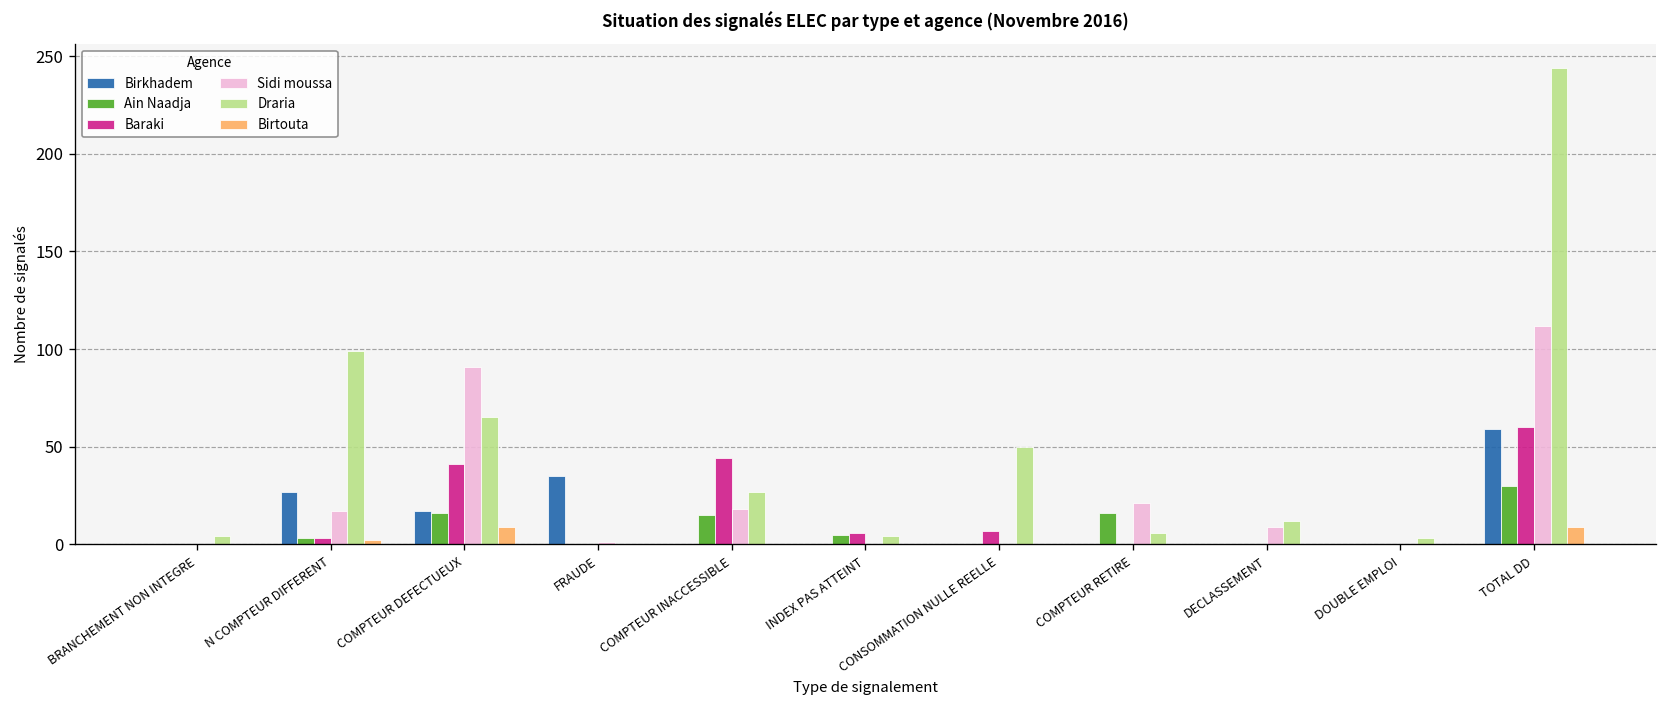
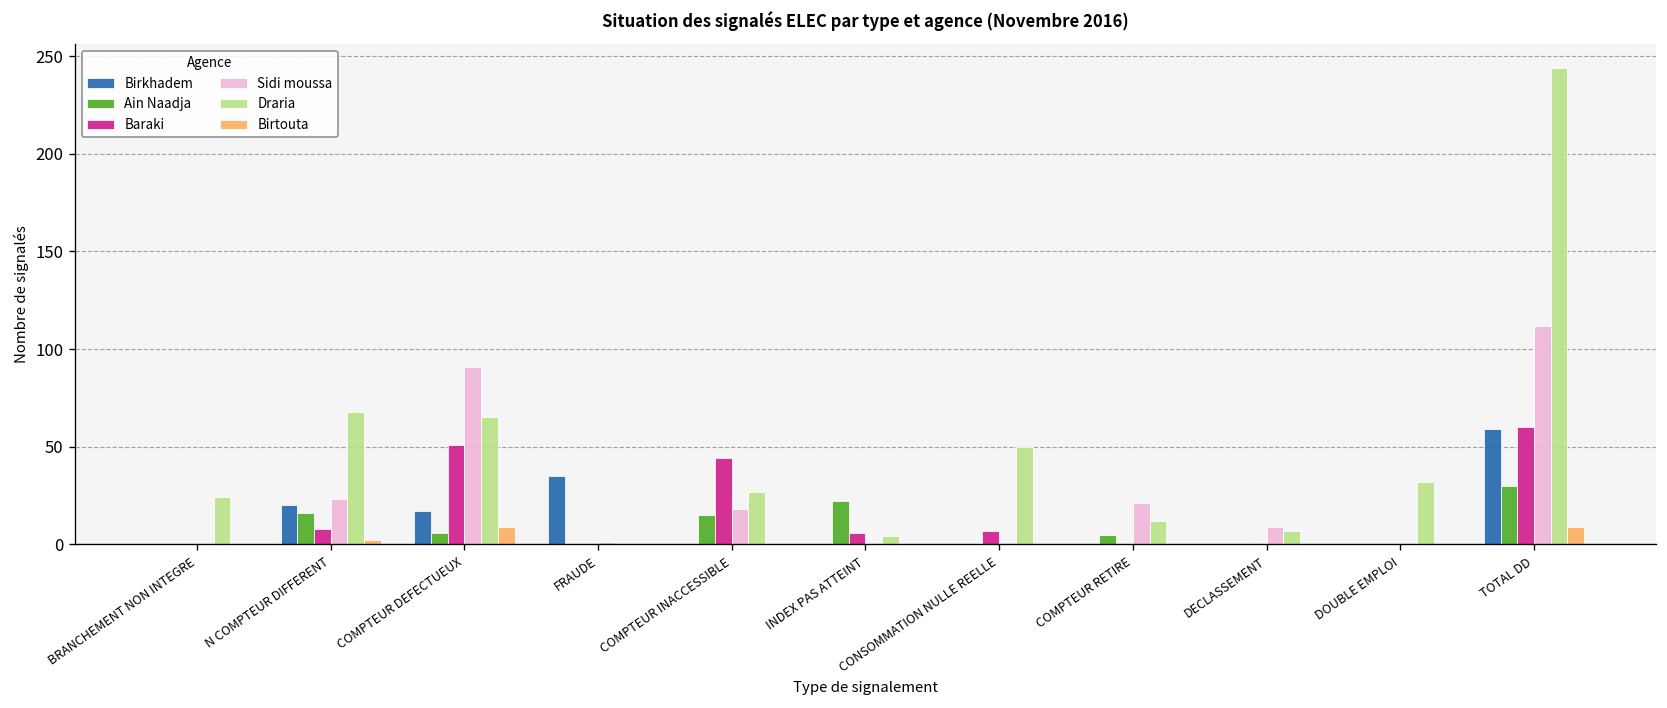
  {
    "Birkhadem": {
      "BRANCHEMENT NON INTEGRE": 0,
-     "N COMPTEUR DIFFERENT": 27,
+     "N COMPTEUR DIFFERENT": 20,
      "COMPTEUR DEFECTUEUX": 17,
      "FRAUDE": 35,
      "COMPTEUR INACCESSIBLE": 0,
      "INDEX PAS ATTEINT": 0,
      "CONSOMMATION NULLE REELLE": 0,
      "COMPTEUR RETIRE": 0,
      "DECLASSEMENT": 0,
      "DOUBLE EMPLOI": 0,
      "TOTAL DD": 59
    },
    "Ain Naadja": {
      "BRANCHEMENT NON INTEGRE": 0,
-     "N COMPTEUR DIFFERENT": 3,
-     "COMPTEUR DEFECTUEUX": 16,
+     "N COMPTEUR DIFFERENT": 16,
+     "COMPTEUR DEFECTUEUX": 6,
      "FRAUDE": 0,
      "COMPTEUR INACCESSIBLE": 15,
-     "INDEX PAS ATTEINT": 5,
+     "INDEX PAS ATTEINT": 22,
      "CONSOMMATION NULLE REELLE": 0,
-     "COMPTEUR RETIRE": 16,
+     "COMPTEUR RETIRE": 5,
      "DECLASSEMENT": 0,
      "DOUBLE EMPLOI": 0,
      "TOTAL DD": 30
    },
    "Baraki": {
      "BRANCHEMENT NON INTEGRE": 0,
-     "N COMPTEUR DIFFERENT": 3,
-     "COMPTEUR DEFECTUEUX": 41,
+     "N COMPTEUR DIFFERENT": 8,
+     "COMPTEUR DEFECTUEUX": 51,
      "FRAUDE": 0,
      "COMPTEUR INACCESSIBLE": 44,
      "INDEX PAS ATTEINT": 6,
      "CONSOMMATION NULLE REELLE": 7,
      "COMPTEUR RETIRE": 0,
      "DECLASSEMENT": 0,
      "DOUBLE EMPLOI": 0,
      "TOTAL DD": 60
    },
    "Sidi moussa": {
      "BRANCHEMENT NON INTEGRE": 0,
-     "N COMPTEUR DIFFERENT": 17,
+     "N COMPTEUR DIFFERENT": 23,
      "COMPTEUR DEFECTUEUX": 91,
      "COMPTEUR INACCESSIBLE": 18,
      "INDEX PAS ATTEINT": 0,
      "CONSOMMATION NULLE REELLE": 0,
      "COMPTEUR RETIRE": 21,
      "DECLASSEMENT": 9,
      "DOUBLE EMPLOI": 0,
      "TOTAL DD": 112
    },
    "Draria": {
-     "BRANCHEMENT NON INTEGRE": 4,
-     "N COMPTEUR DIFFERENT": 99,
+     "BRANCHEMENT NON INTEGRE": 24,
+     "N COMPTEUR DIFFERENT": 68,
      "COMPTEUR DEFECTUEUX": 65,
      "FRAUDE": 0,
      "COMPTEUR INACCESSIBLE": 27,
      "INDEX PAS ATTEINT": 4,
      "CONSOMMATION NULLE REELLE": 50,
-     "COMPTEUR RETIRE": 6,
-     "DECLASSEMENT": 12,
-     "DOUBLE EMPLOI": 3,
+     "COMPTEUR RETIRE": 12,
+     "DECLASSEMENT": 7,
+     "DOUBLE EMPLOI": 32,
      "TOTAL DD": 244
    },
    "Birtouta": {
      "BRANCHEMENT NON INTEGRE": 0,
      "N COMPTEUR DIFFERENT": 2,
      "COMPTEUR DEFECTUEUX": 9,
      "FRAUDE": 0,
      "COMPTEUR INACCESSIBLE": 0,
      "INDEX PAS ATTEINT": 0,
      "CONSOMMATION NULLE REELLE": 0,
      "COMPTEUR RETIRE": 0,
      "DECLASSEMENT": 0,
      "DOUBLE EMPLOI": 0,
      "TOTAL DD": 9
    }
  }
